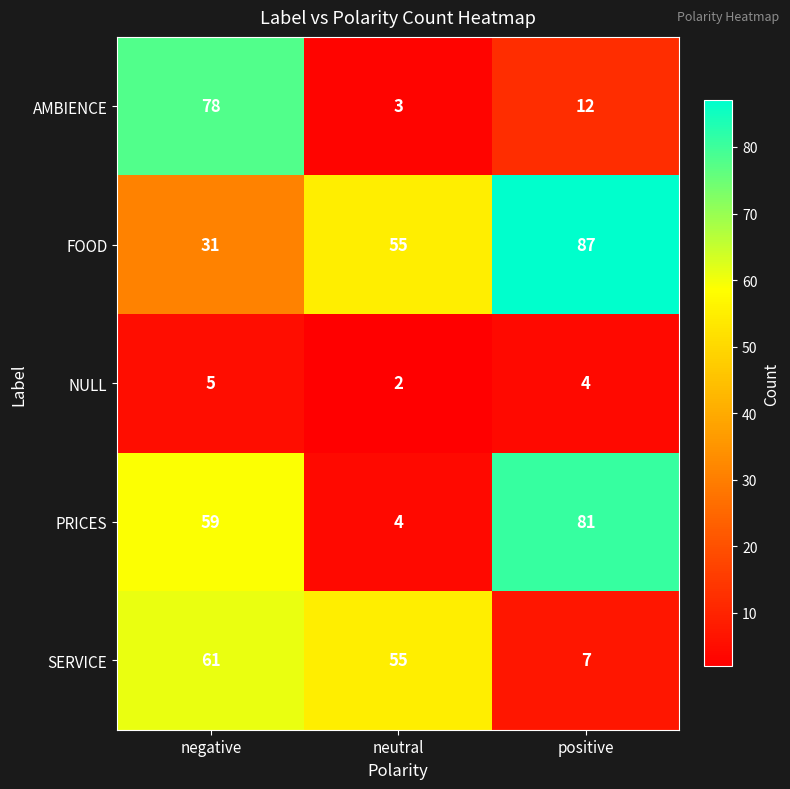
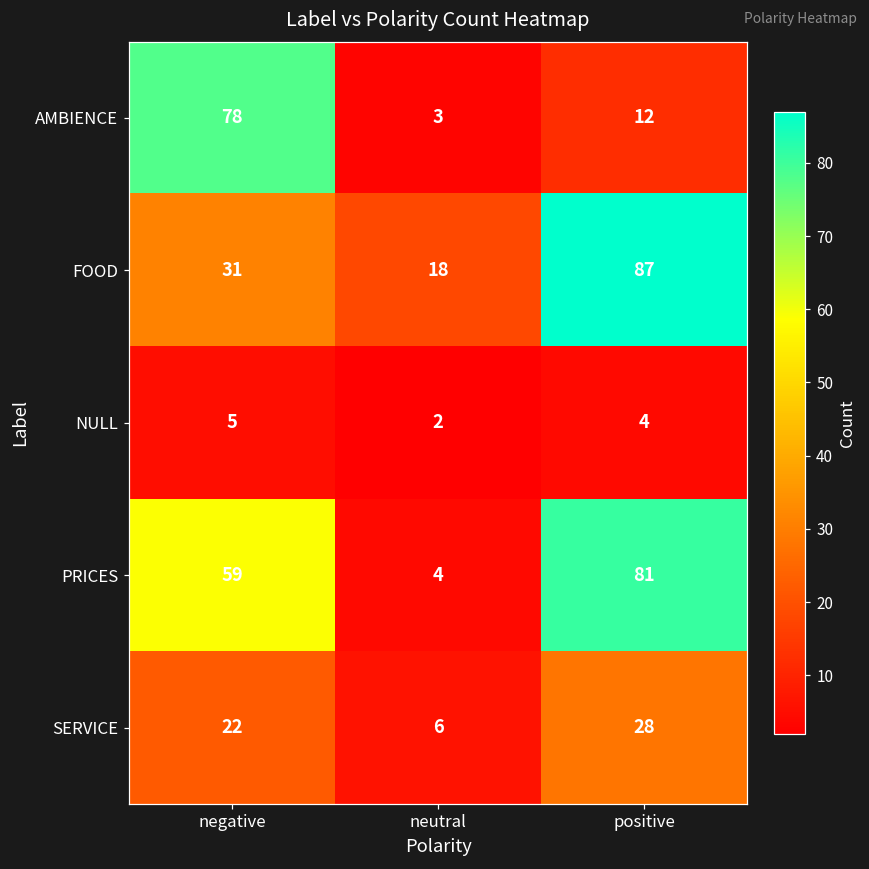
  {
    "AMBIENCE": {
      "negative": 78,
      "neutral": 3,
      "positive": 12
    },
    "FOOD": {
      "negative": 31,
-     "neutral": 55,
+     "neutral": 18,
      "positive": 87
    },
    "NULL": {
      "negative": 5,
      "neutral": 2,
      "positive": 4
    },
    "PRICES": {
      "negative": 59,
      "neutral": 4,
      "positive": 81
    },
    "SERVICE": {
-     "negative": 61,
-     "neutral": 55,
-     "positive": 7
+     "negative": 22,
+     "neutral": 6,
+     "positive": 28
    }
  }
